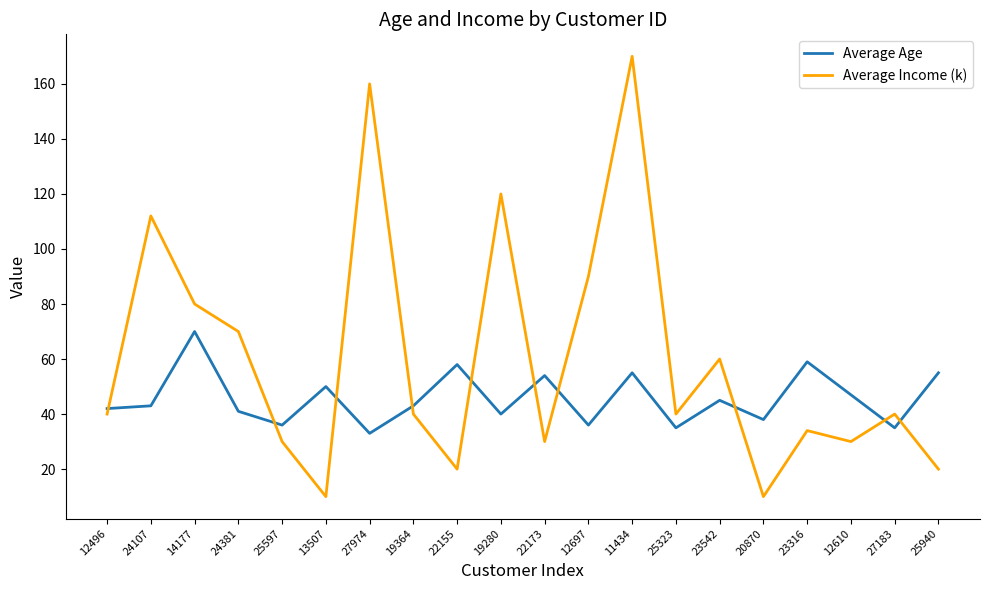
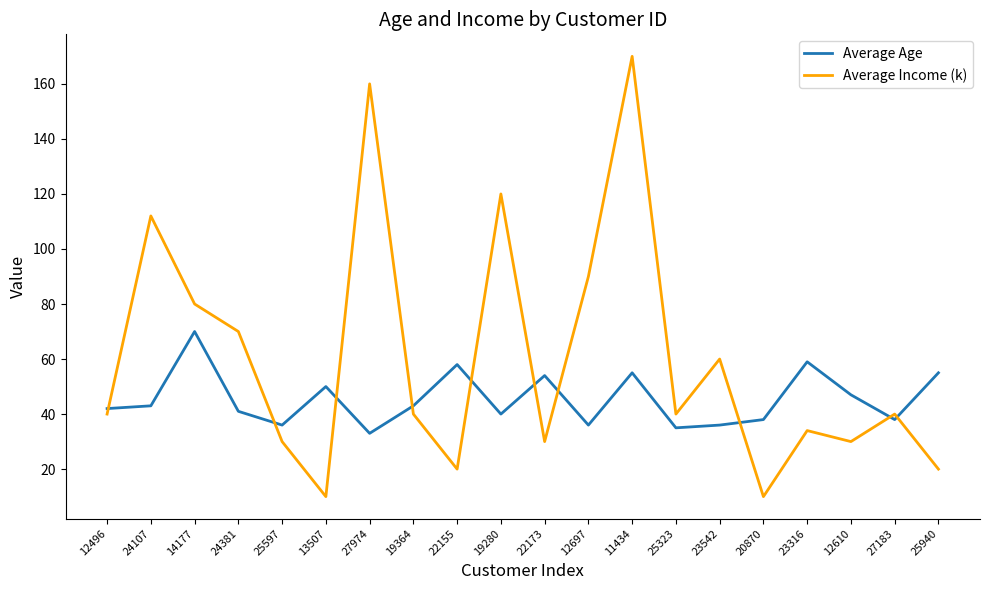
  {
    "Average Age": {
      "12496": 42,
      "24107": 43,
      "14177": 70,
      "24381": 41,
      "25597": 36,
      "13507": 50,
      "27974": 33,
      "19364": 43,
      "22155": 58,
      "19280": 40,
      "22173": 54,
      "12697": 36,
      "11434": 55,
      "25323": 35,
-     "23542": 45,
+     "23542": 36,
      "20870": 38,
      "23316": 59,
      "12610": 47,
-     "27183": 35,
+     "27183": 38,
      "25940": 55
    },
    "Average Income (k)": {
      "12496": 40,
      "24107": 112,
      "14177": 80,
      "24381": 70,
      "25597": 30,
      "13507": 10,
      "27974": 160,
      "19364": 40,
      "22155": 20,
      "19280": 120,
      "22173": 30,
      "12697": 90,
      "11434": 170,
      "25323": 40,
      "23542": 60,
      "20870": 10,
      "23316": 34,
      "12610": 30,
      "27183": 40,
      "25940": 20
    }
  }
